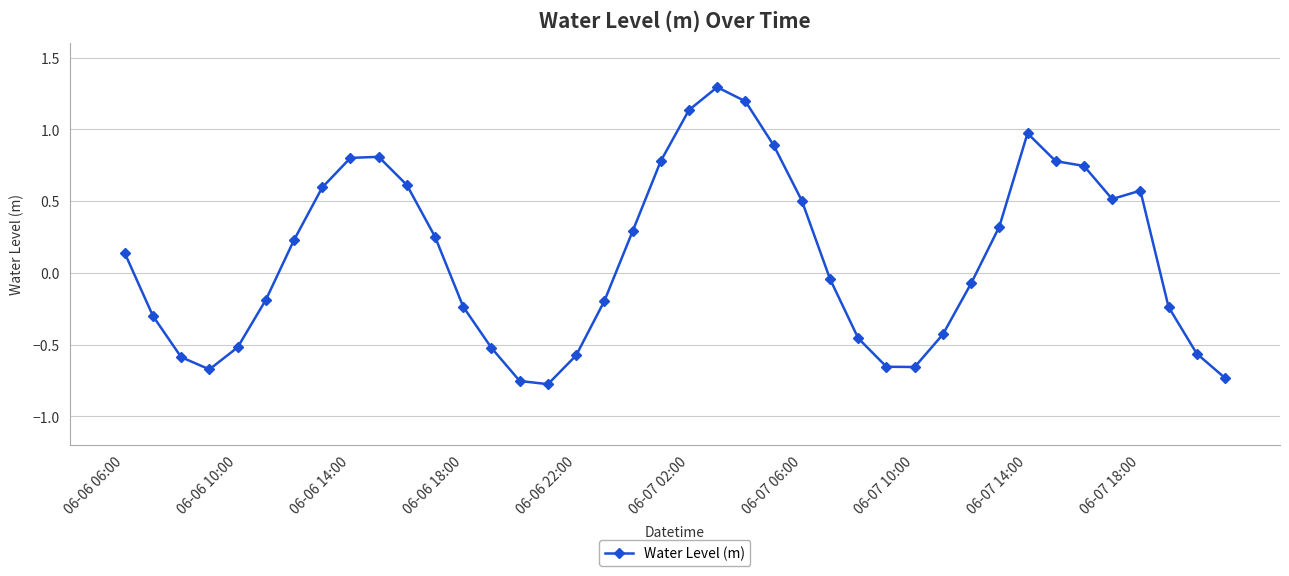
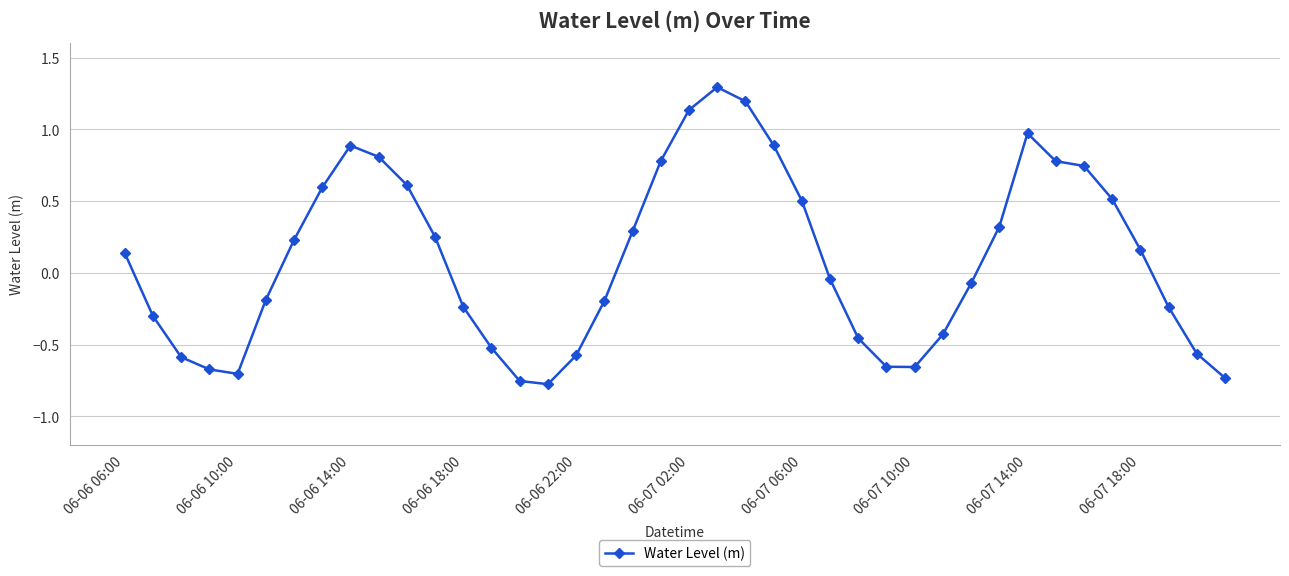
  {
    "06-06 06:00": 0.14,
-   "06-06 10:00": -0.52,
-   "06-06 14:00": 0.80,
+   "06-06 10:00": -0.70,
+   "06-06 14:00": 0.89,
    "06-06 18:00": -0.24,
    "06-06 22:00": -0.58,
    "06-07 02:00": 1.14,
    "06-07 06:00": 0.50,
    "06-07 10:00": -0.66,
    "06-07 14:00": 0.97,
-   "06-07 18:00": 0.57
+   "06-07 18:00": 0.16
  }
